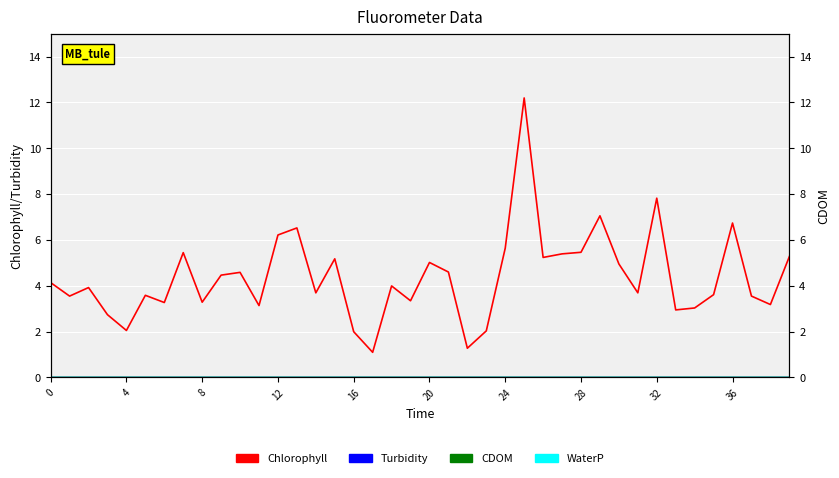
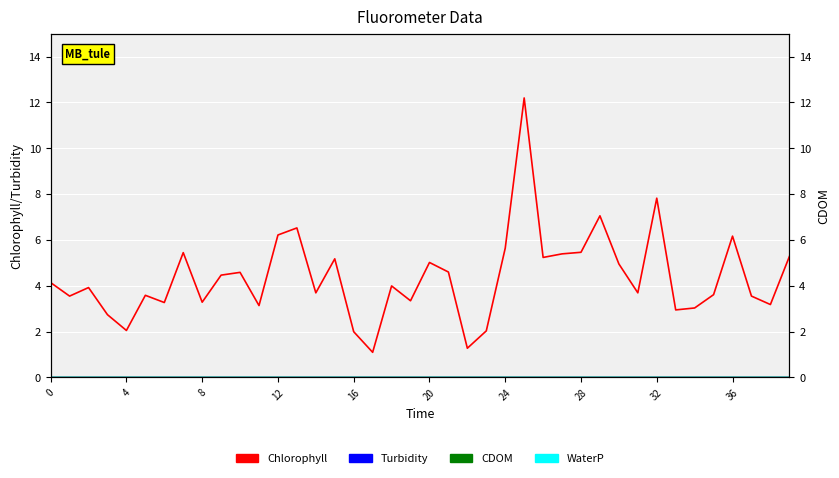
  {
    "Chlorophyll": {
      "0": 4.1,
      "4": 2.0,
      "8": 3.3,
      "12": 6.2,
      "16": 2.0,
      "20": 5.0,
      "24": 5.6,
      "28": 5.5,
      "32": 7.8,
-     "36": 6.7
+     "36": 6.2
    }
  }
